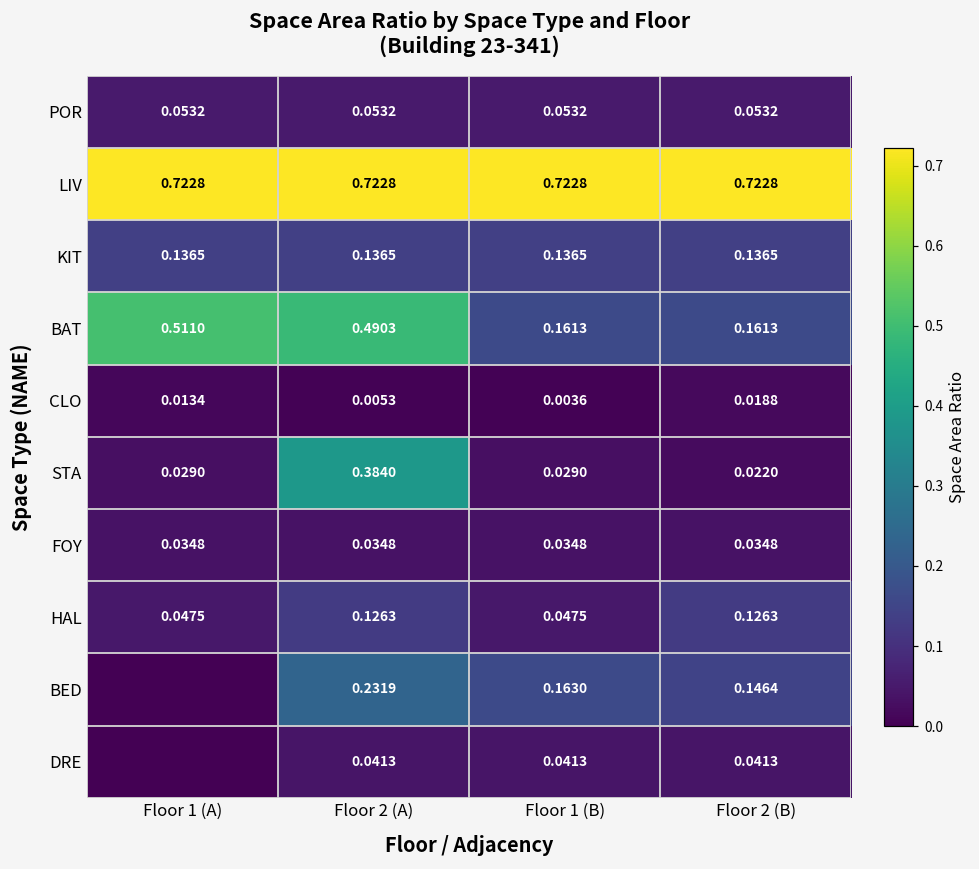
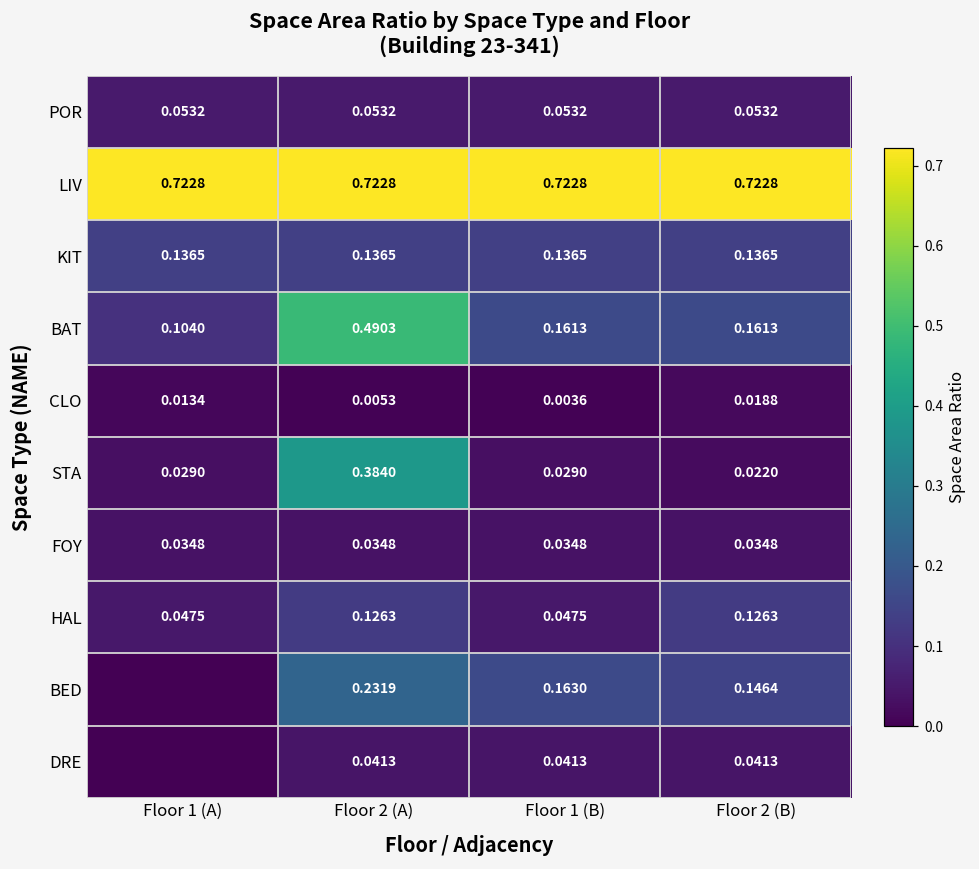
  {
    "POR": {
      "Floor 1 (A)": 0.0532,
      "Floor 2 (A)": 0.0532,
      "Floor 1 (B)": 0.0532,
      "Floor 2 (B)": 0.0532
    },
    "LIV": {
      "Floor 1 (A)": 0.7228,
      "Floor 2 (A)": 0.7228,
      "Floor 1 (B)": 0.7228,
      "Floor 2 (B)": 0.7228
    },
    "KIT": {
      "Floor 1 (A)": 0.1365,
      "Floor 2 (A)": 0.1365,
      "Floor 1 (B)": 0.1365,
      "Floor 2 (B)": 0.1365
    },
    "BAT": {
-     "Floor 1 (A)": 0.5110,
+     "Floor 1 (A)": 0.1040,
      "Floor 2 (A)": 0.4903,
      "Floor 1 (B)": 0.1613,
      "Floor 2 (B)": 0.1613
    },
    "CLO": {
      "Floor 1 (A)": 0.0134,
      "Floor 2 (A)": 0.0053,
      "Floor 1 (B)": 0.0036,
      "Floor 2 (B)": 0.0188
    },
    "STA": {
      "Floor 1 (A)": 0.0290,
      "Floor 2 (A)": 0.3840,
      "Floor 1 (B)": 0.0290,
      "Floor 2 (B)": 0.0220
    },
    "FOY": {
      "Floor 1 (A)": 0.0348,
      "Floor 2 (A)": 0.0348,
      "Floor 1 (B)": 0.0348,
      "Floor 2 (B)": 0.0348
    },
    "HAL": {
      "Floor 1 (A)": 0.0475,
      "Floor 2 (A)": 0.1263,
      "Floor 1 (B)": 0.0475,
      "Floor 2 (B)": 0.1263
    },
    "BED": {
      "Floor 2 (A)": 0.2319,
      "Floor 1 (B)": 0.1630,
      "Floor 2 (B)": 0.1464
    },
    "DRE": {
      "Floor 2 (A)": 0.0413,
      "Floor 1 (B)": 0.0413,
      "Floor 2 (B)": 0.0413
    }
  }
